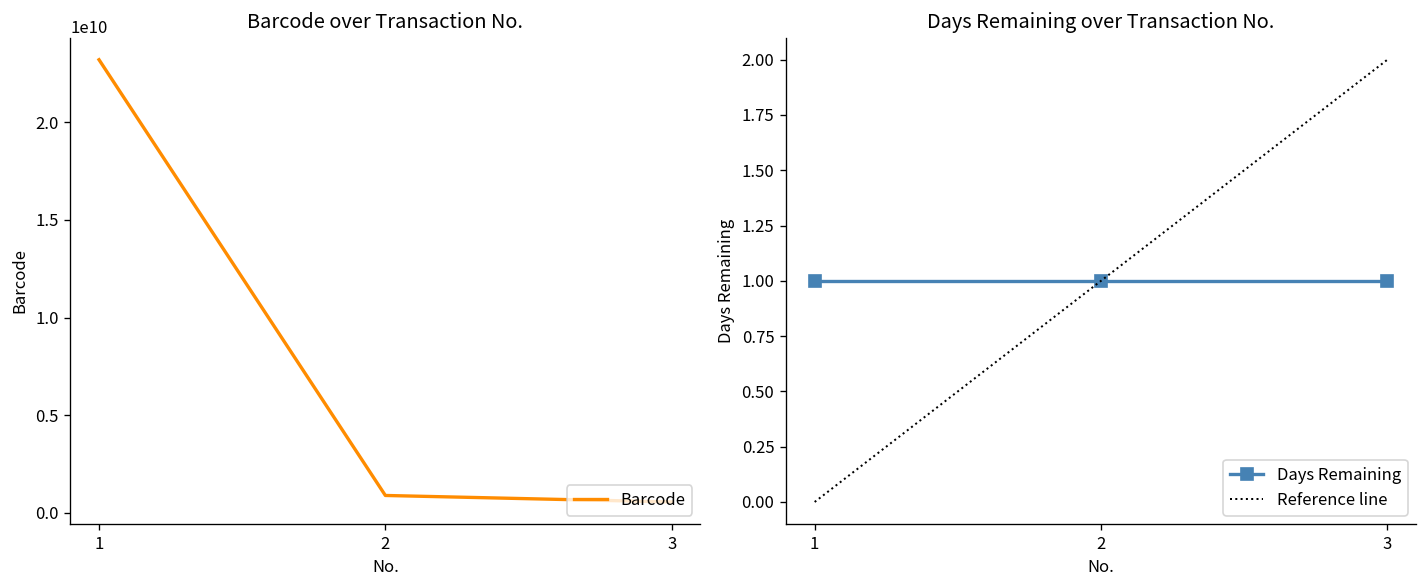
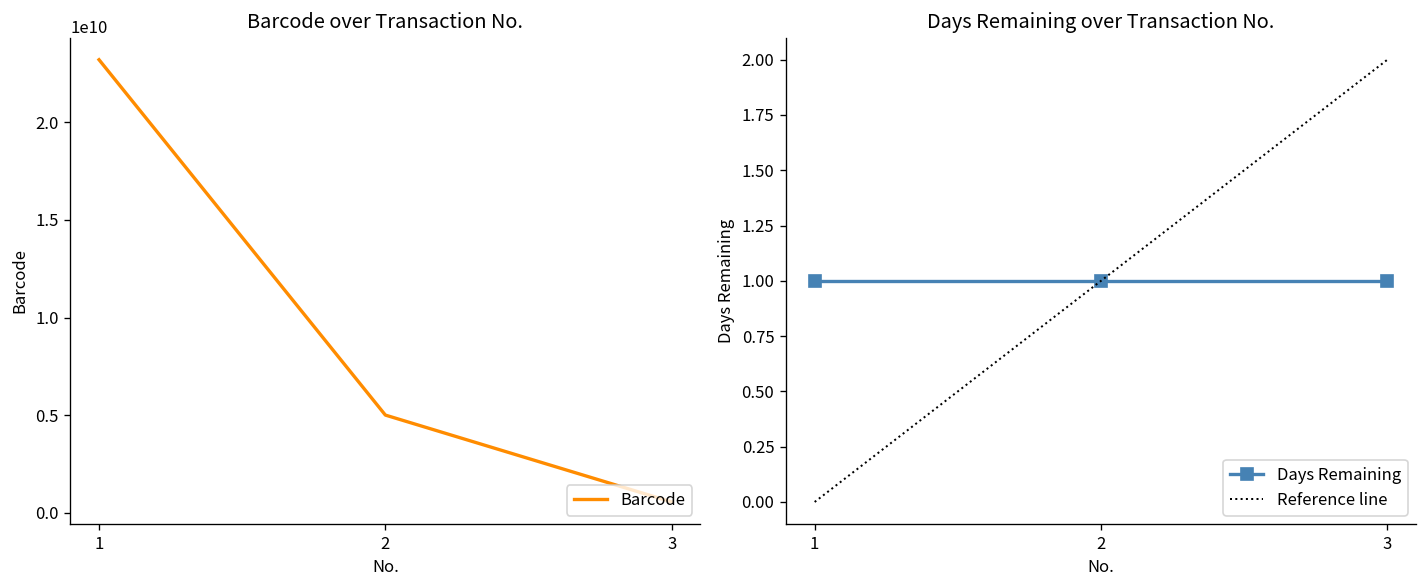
  {
    "Barcode over Transaction No.": {
      "1": 23200000000,
-     "2": 900000000
+     "2": 5000000000
    },
    "Days Remaining over Transaction No.": {
      "Days Remaining": {
        "1": 1.00,
        "2": 1.00,
        "3": 1.00
      },
      "Reference line": {
        "1": 0.00,
        "3": 2.00
      }
    }
  }
